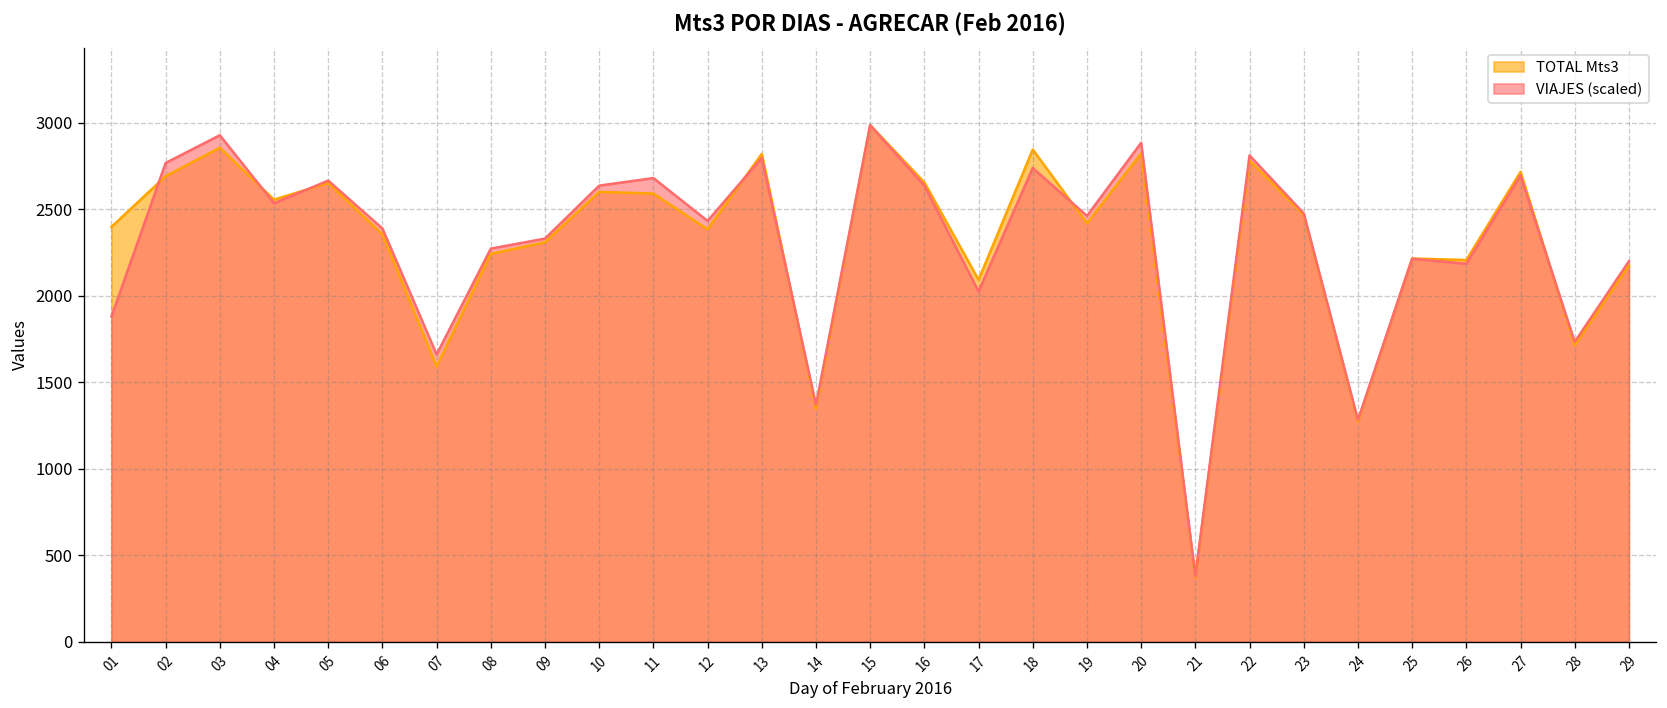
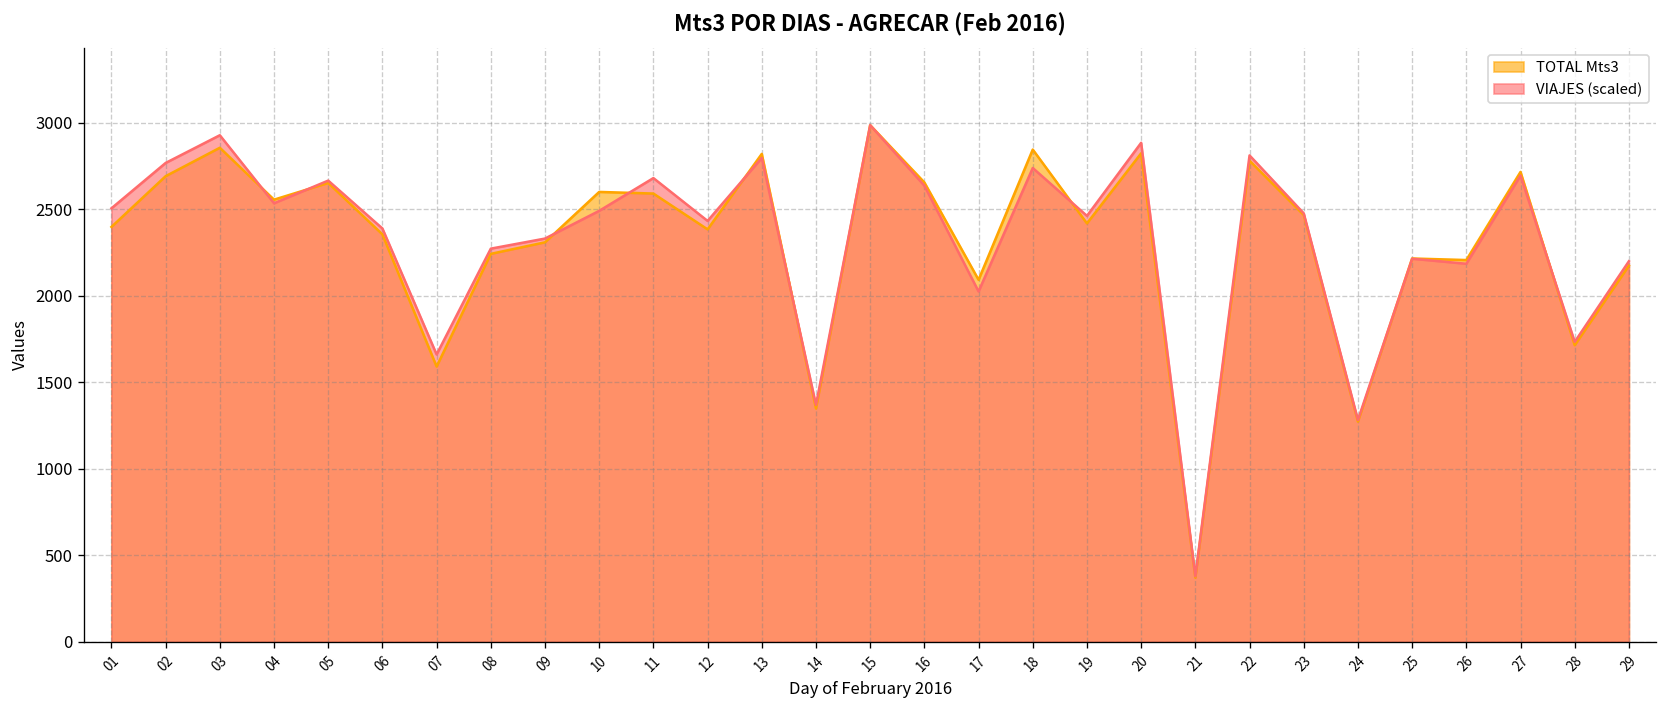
  {
    "TOTAL Mts3": {
      "01": 2400,
      "02": 2690,
      "03": 2850,
      "04": 2550,
      "06": 2350,
      "07": 1590,
      "08": 2240,
      "09": 2310,
      "10": 2600,
      "11": 2590,
      "12": 2380,
      "13": 2820,
      "14": 1350,
      "16": 2650,
      "17": 2090,
      "18": 2840,
      "19": 2420,
      "20": 2820,
      "22": 2780,
      "26": 2210,
      "27": 2710,
      "28": 1710,
      "29": 2170
    },
    "VIAJES (scaled)": {
-     "01": 1880,
+     "01": 2500,
      "02": 2770,
      "03": 2930,
      "04": 2530,
      "06": 2390,
      "07": 1660,
      "08": 2270,
      "09": 2330,
-     "10": 2640,
+     "10": 2490,
      "11": 2680,
      "12": 2430,
      "13": 2800,
      "14": 1370,
      "16": 2640,
      "17": 2020,
      "18": 2740,
      "19": 2460,
      "20": 2880,
      "22": 2810,
      "26": 2180,
      "27": 2690,
      "28": 1730,
      "29": 2200
    }
  }
